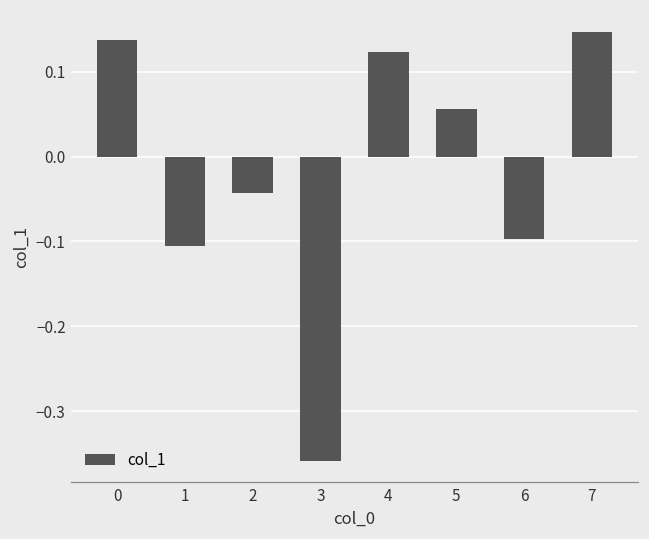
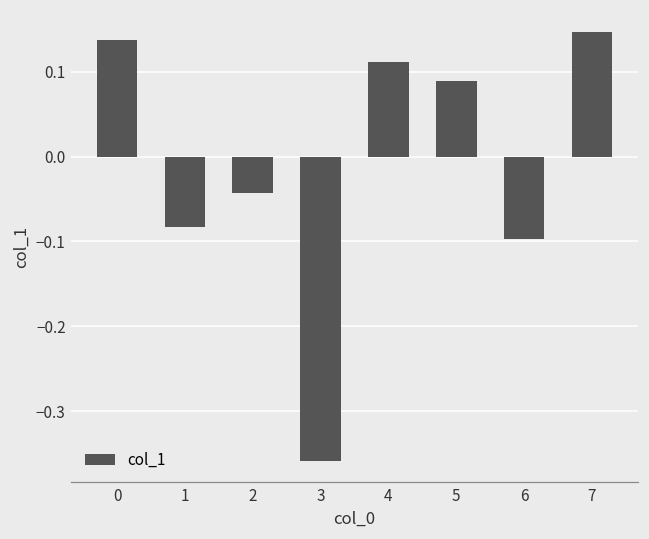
  {
    "0": 0.14,
-   "1": -0.11,
+   "1": -0.08,
    "2": -0.04,
    "3": -0.36,
-   "4": 0.12,
-   "5": 0.06,
+   "4": 0.11,
+   "5": 0.09,
    "6": -0.10,
    "7": 0.15
  }
